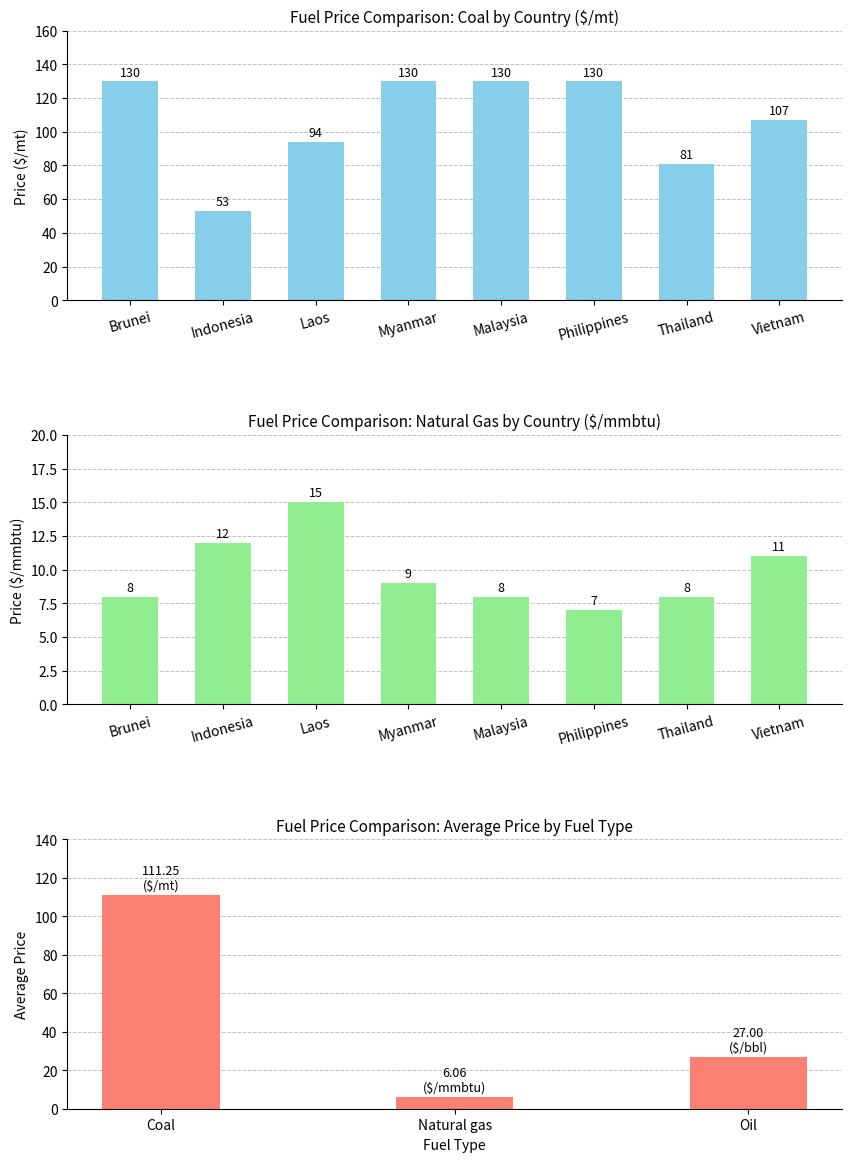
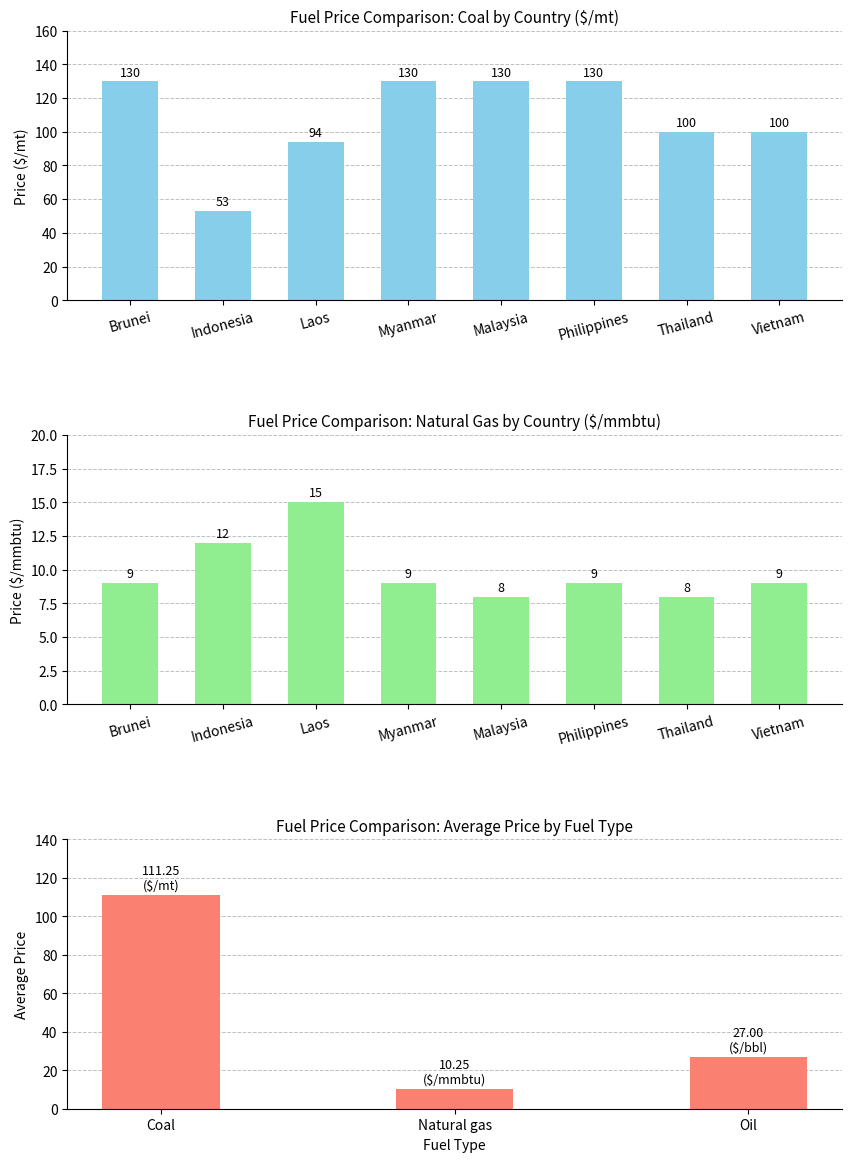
  {
    "Fuel Price Comparison: Coal by Country ($/mt)": {
      "Brunei": 130,
      "Indonesia": 53,
      "Laos": 94,
      "Myanmar": 130,
      "Malaysia": 130,
      "Philippines": 130,
-     "Thailand": 81,
-     "Vietnam": 107
+     "Thailand": 100,
+     "Vietnam": 100
    },
    "Fuel Price Comparison: Natural Gas by Country ($/mmbtu)": {
-     "Brunei": 8,
+     "Brunei": 9,
      "Indonesia": 12,
      "Laos": 15,
      "Myanmar": 9,
      "Malaysia": 8,
-     "Philippines": 7,
+     "Philippines": 9,
      "Thailand": 8,
-     "Vietnam": 11
+     "Vietnam": 9
    },
    "Fuel Price Comparison: Average Price by Fuel Type": {
      "Coal": 111.25,
-     "Natural gas": 6.06,
+     "Natural gas": 10.25,
      "Oil": 27.00
    }
  }
